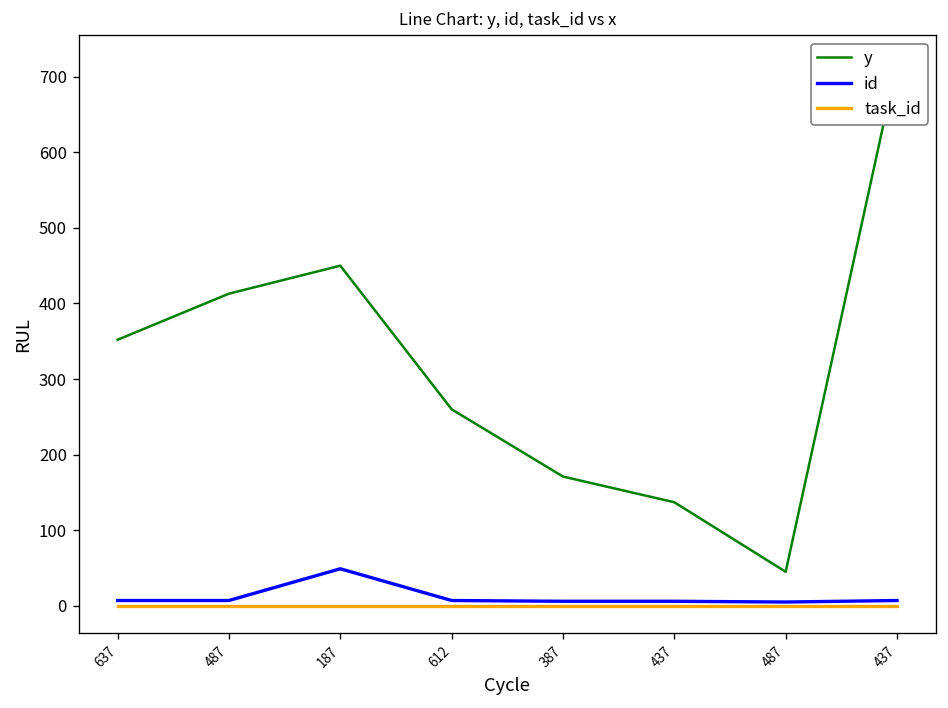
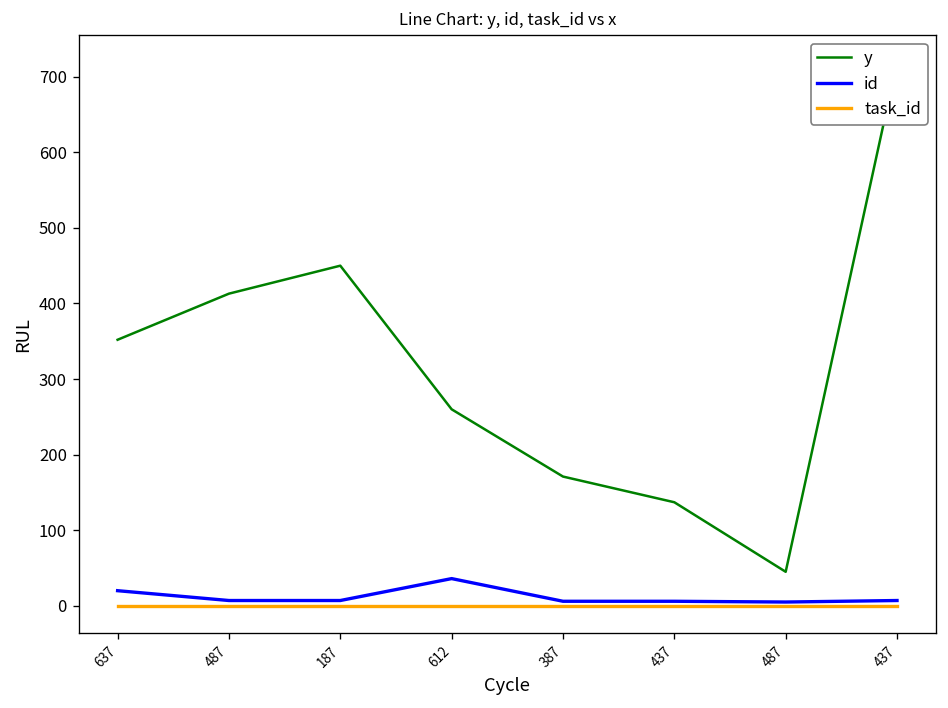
  {
    "y": {
      "637": 350,
      "187": 450,
      "612": 260,
      "387": 170
    },
    "id": {
-     "637": 10,
-     "187": 50,
-     "612": 10,
+     "637": 20,
+     "187": 10,
+     "612": 40,
      "387": 10
    },
    "task_id": {
      "637": 0,
      "187": 0,
      "612": 0,
      "387": 0
    }
  }
